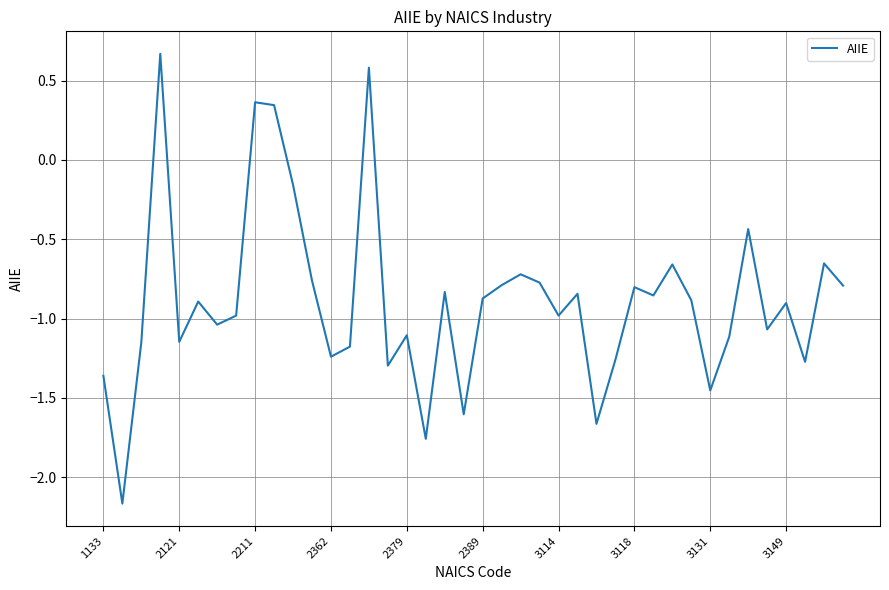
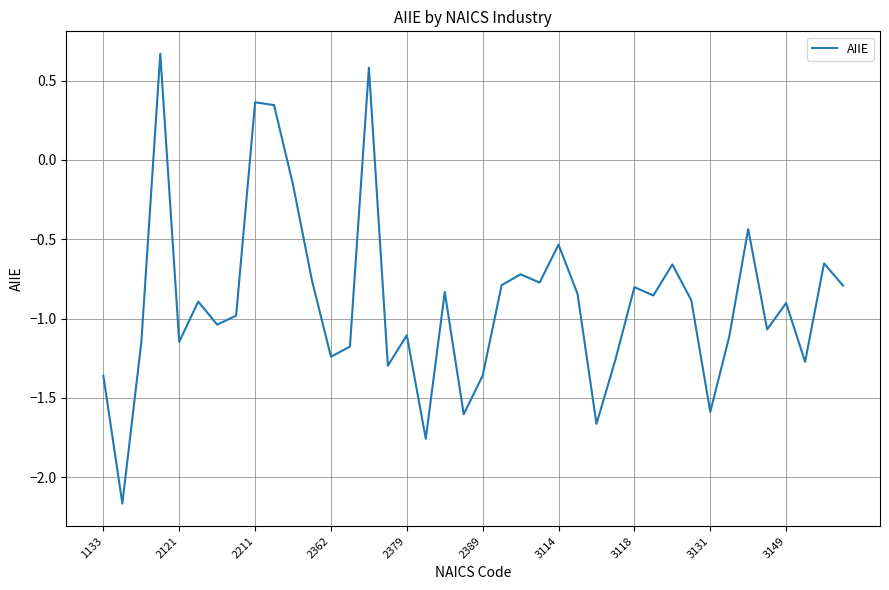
  {
    "1133": -1.36,
    "2121": -1.15,
    "2211": 0.36,
    "2362": -1.24,
    "2379": -1.10,
-   "2389": -0.87,
-   "3114": -0.98,
+   "2389": -1.36,
+   "3114": -0.53,
    "3118": -0.80,
-   "3131": -1.45,
+   "3131": -1.59,
    "3149": -0.90
  }
